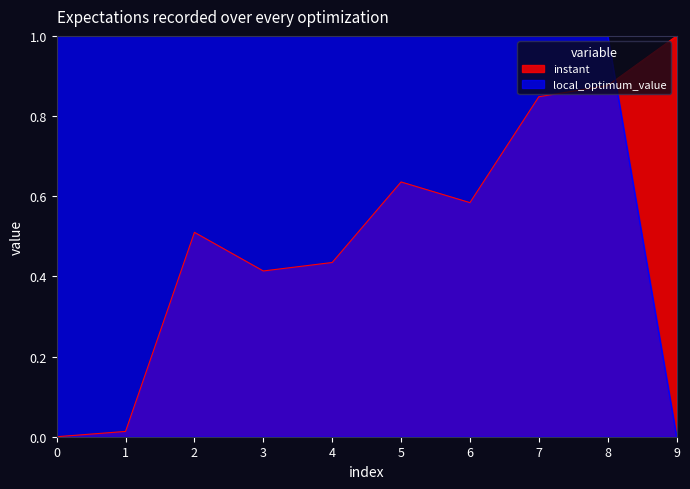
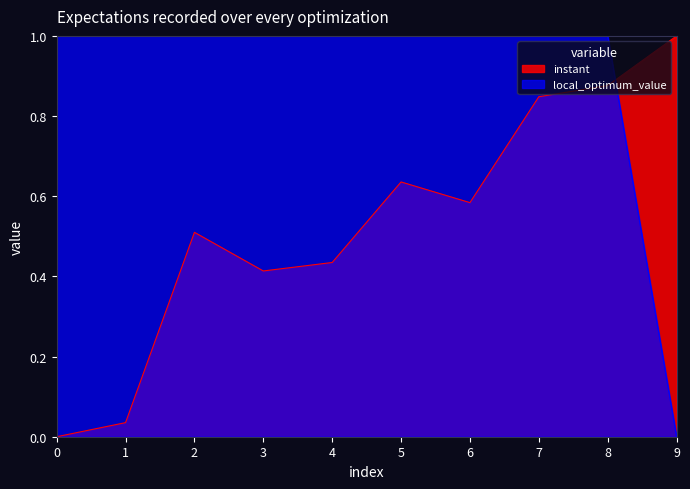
  {
    "instant": {
      "0": 0.00,
-     "1": 0.01,
+     "1": 0.04,
      "2": 0.51,
      "3": 0.41,
      "4": 0.43,
      "5": 0.64,
      "6": 0.58,
      "7": 0.85,
      "9": 1.00
    },
    "local_optimum_value": {
      "0": 1.00,
      "1": 1.00,
      "2": 1.00,
      "3": 1.00,
      "4": 1.00,
      "5": 1.00,
      "6": 1.00,
      "7": 1.00,
      "8": 1.00,
      "9": 0.00
    }
  }
